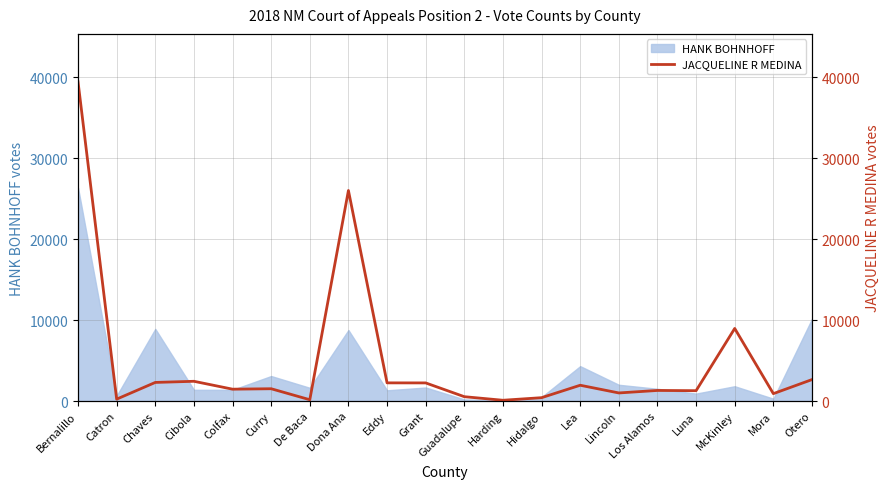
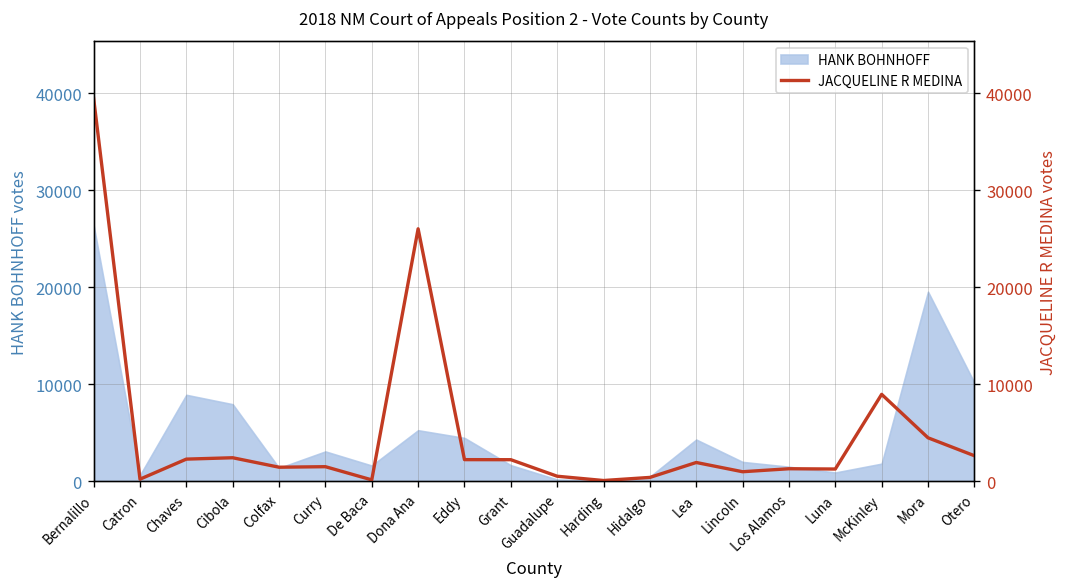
  {
    "HANK BOHNHOFF": {
      "Bernalillo": 26000,
      "Catron": 1000,
      "Chaves": 9000,
-     "Cibola": 1000,
+     "Cibola": 8000,
      "Colfax": 1000,
      "Curry": 3000,
      "De Baca": 2000,
-     "Dona Ana": 9000,
-     "Eddy": 1000,
+     "Dona Ana": 5000,
+     "Eddy": 4000,
      "Grant": 2000,
      "Hidalgo": 0,
      "Lea": 4000,
      "Lincoln": 2000,
      "Los Alamos": 2000,
      "Luna": 1000,
      "McKinley": 2000,
-     "Mora": 0,
+     "Mora": 20000,
      "Otero": 10000
    },
    "JACQUELINE R MEDINA": {
      "Bernalillo": 39000,
      "Catron": 0,
      "Chaves": 2000,
      "Cibola": 2000,
      "Colfax": 1000,
      "Curry": 2000,
      "De Baca": 0,
      "Dona Ana": 26000,
      "Eddy": 2000,
      "Grant": 2000,
      "Guadalupe": 1000,
      "Harding": 0,
      "Hidalgo": 0,
      "Lea": 2000,
      "Lincoln": 1000,
      "Los Alamos": 1000,
      "Luna": 1000,
      "McKinley": 9000,
-     "Mora": 1000,
+     "Mora": 4000,
      "Otero": 3000
    }
  }
